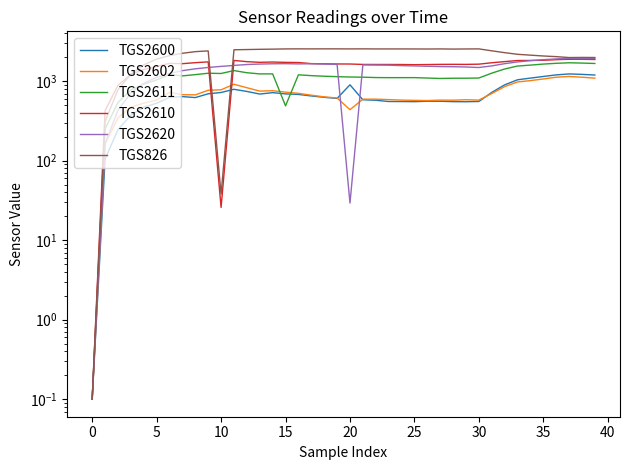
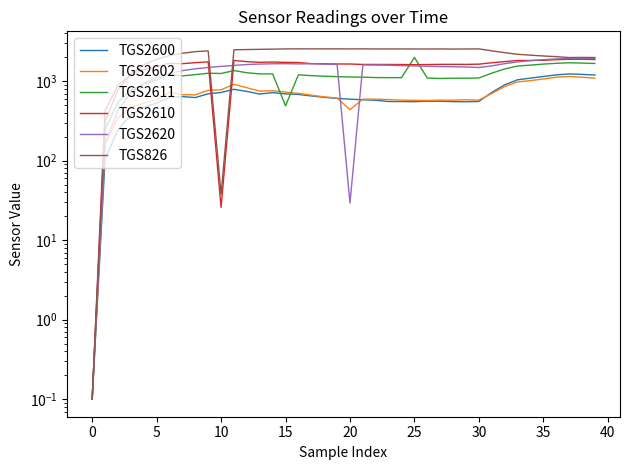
  {
    "TGS2600": {
      "10": 700,
-     "20": 900
+     "20": 600
    },
    "TGS2602": {
      "10": 800,
      "20": 400
    },
    "TGS2611": {
      "10": 1300,
      "15": 500,
      "20": 1100,
-     "25": 1100,
+     "25": 2000,
      "30": 1100,
      "35": 1600
    },
    "TGS2610": {
      "10": 26,
      "20": 1600,
      "30": 1600
    },
    "TGS2620": {
      "10": 1500,
      "20": 29,
      "30": 1500
    },
    "TGS826": {
      "10": 40,
      "15": 2500,
      "20": 2500,
      "25": 2500,
      "30": 2600,
      "35": 2100
    }
  }
